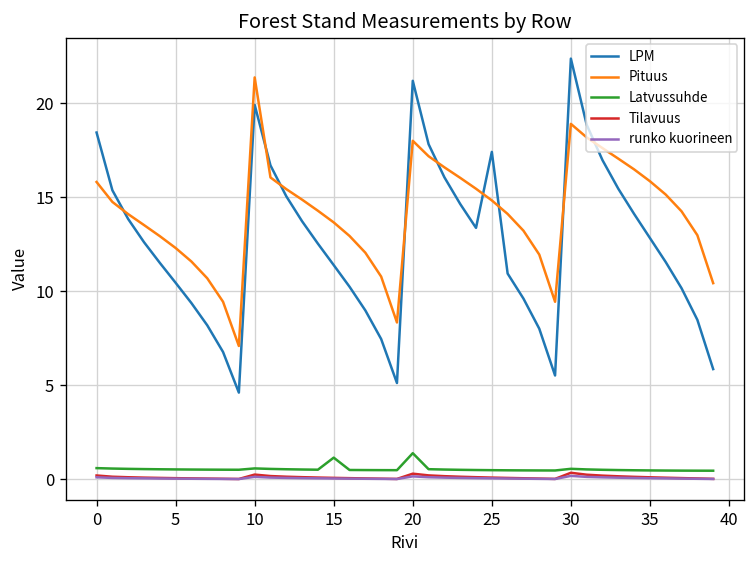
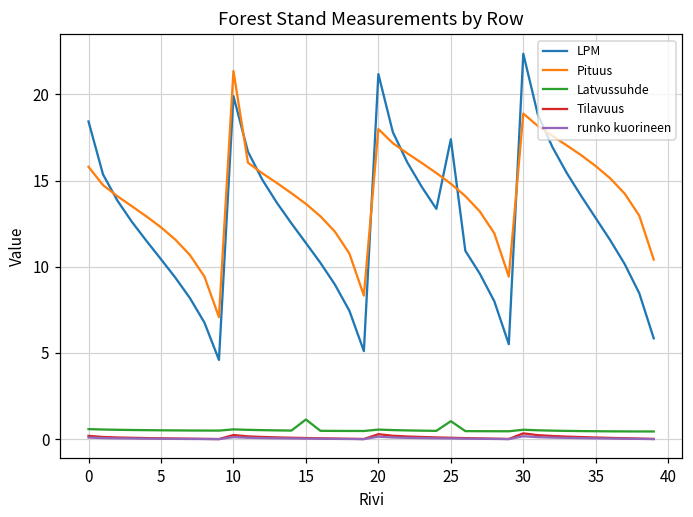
  {
    "LPM": {
      "0": 18.4,
      "5": 10.4,
      "10": 19.9,
      "15": 11.4,
      "20": 21.2,
      "25": 17.4,
      "30": 22.4,
      "35": 12.8
    },
    "Pituus": {
      "0": 15.8,
      "5": 12.3,
      "10": 21.4,
      "15": 13.7,
      "20": 18.0,
      "25": 14.8,
      "30": 18.9,
      "35": 15.8
    },
    "Latvussuhde": {
      "0": 0.6,
      "5": 0.5,
      "10": 0.6,
      "15": 1.1,
-     "20": 1.4,
-     "25": 0.5,
+     "20": 0.6,
+     "25": 1.0,
      "30": 0.5,
      "35": 0.5
    },
    "Tilavuus": {
      "30": 0.3
    },
    "runko kuorineen": {
      "30": 0.2
    }
  }
